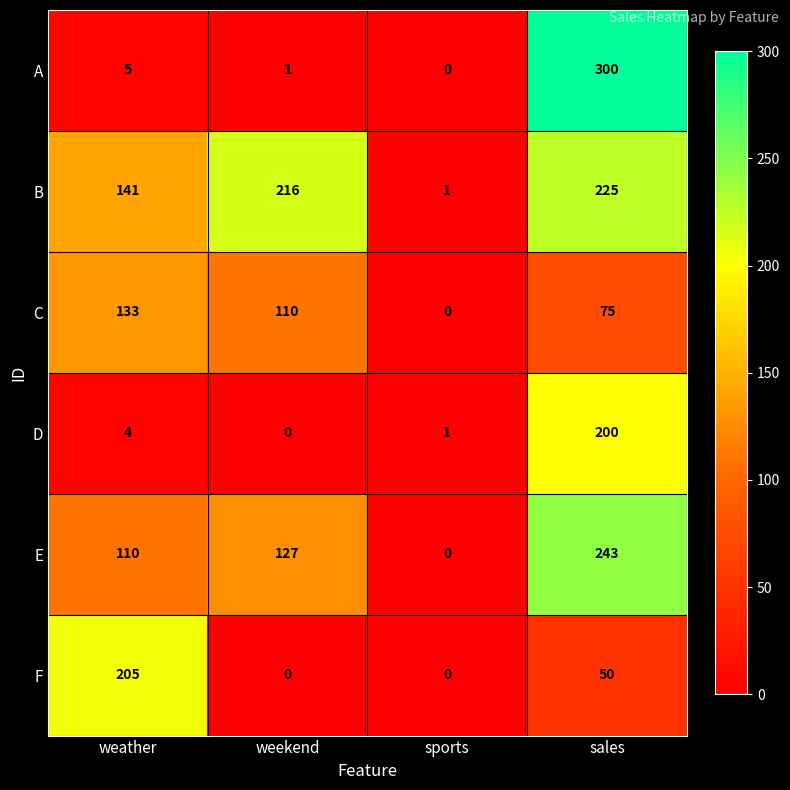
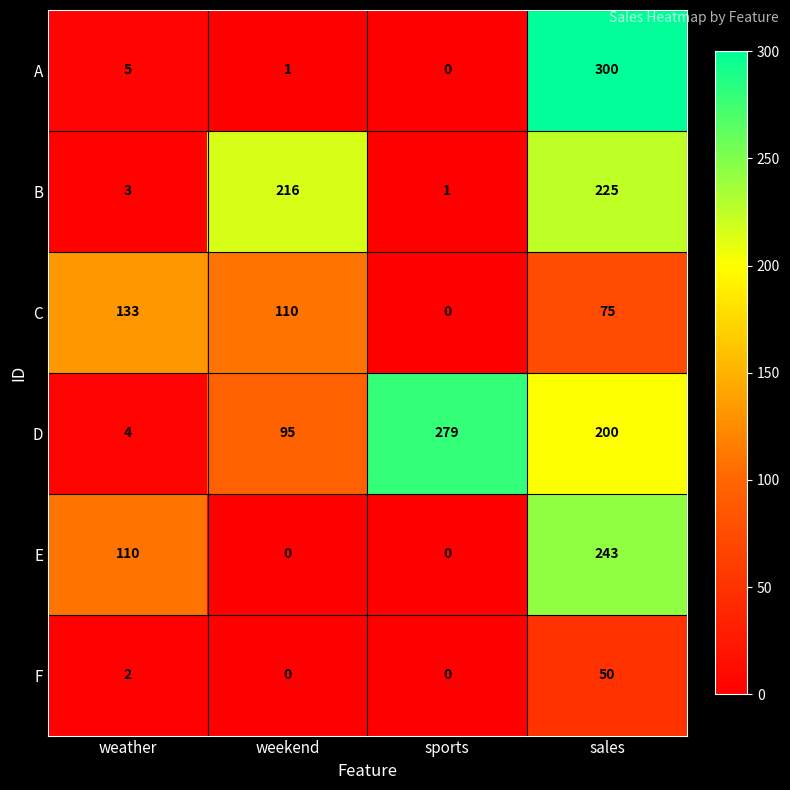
  {
    "A": {
      "weather": 5,
      "weekend": 1,
      "sports": 0,
      "sales": 300
    },
    "B": {
-     "weather": 141,
+     "weather": 3,
      "weekend": 216,
      "sports": 1,
      "sales": 225
    },
    "C": {
      "weather": 133,
      "weekend": 110,
      "sports": 0,
      "sales": 75
    },
    "D": {
      "weather": 4,
-     "weekend": 0,
-     "sports": 1,
+     "weekend": 95,
+     "sports": 279,
      "sales": 200
    },
    "E": {
      "weather": 110,
-     "weekend": 127,
+     "weekend": 0,
      "sports": 0,
      "sales": 243
    },
    "F": {
-     "weather": 205,
+     "weather": 2,
      "weekend": 0,
      "sports": 0,
      "sales": 50
    }
  }
